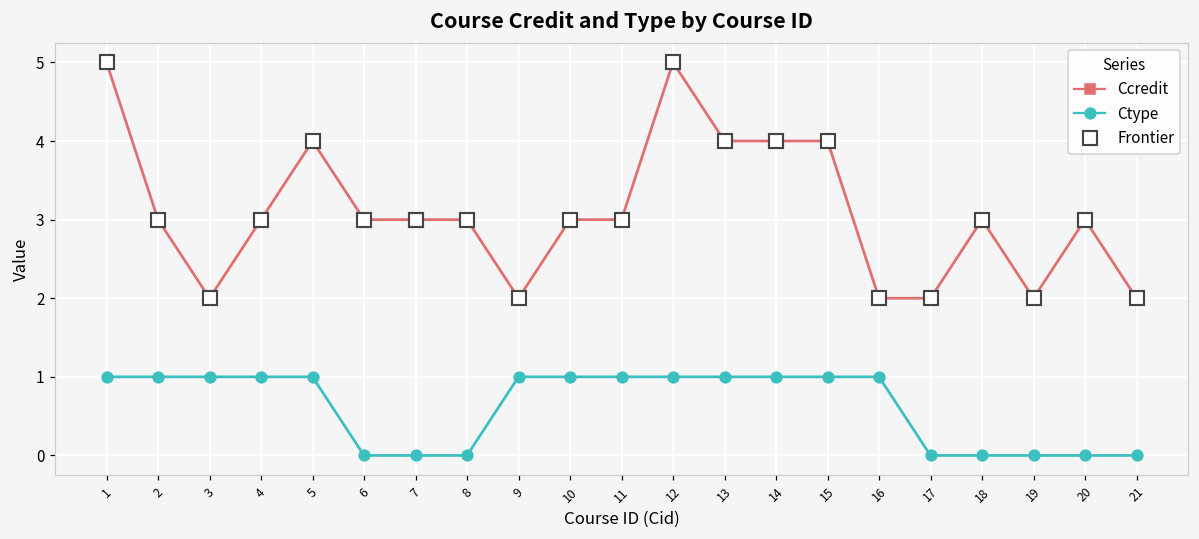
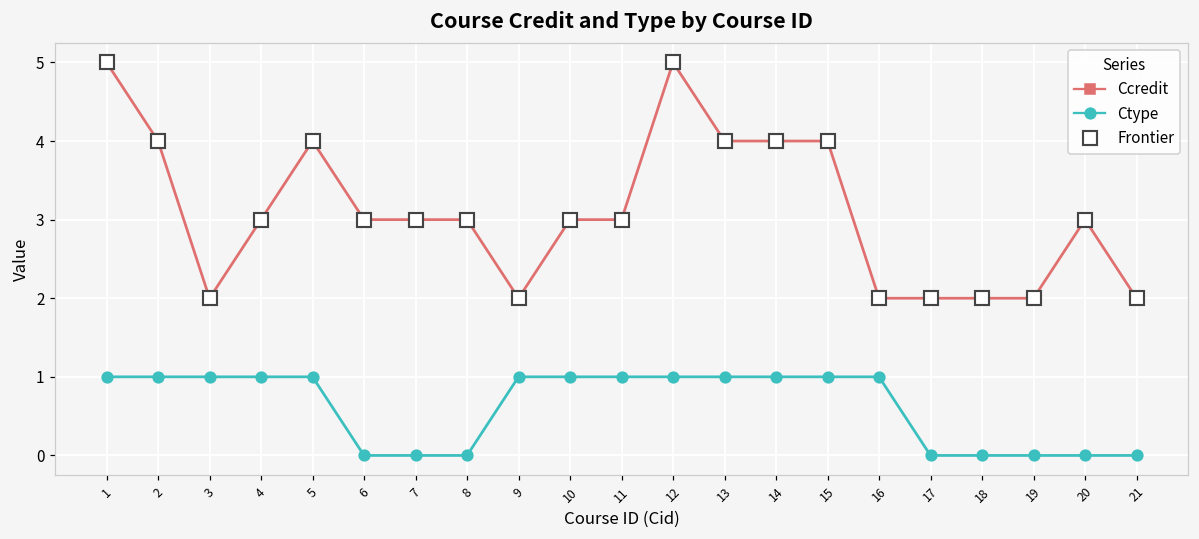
  {
    "Ccredit": {
-     "2": 3,
-     "18": 3
+     "2": 4,
+     "18": 2
    }
  }
